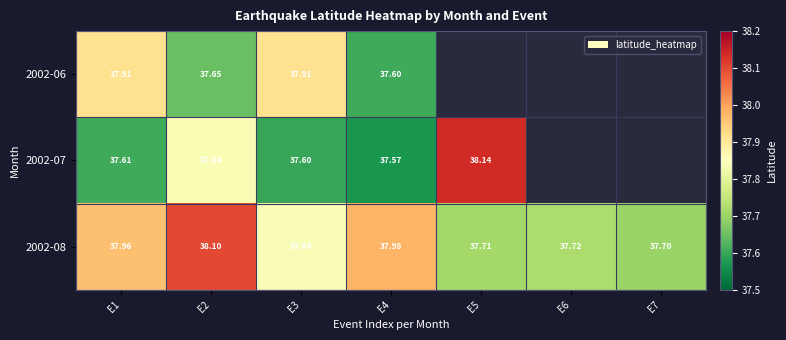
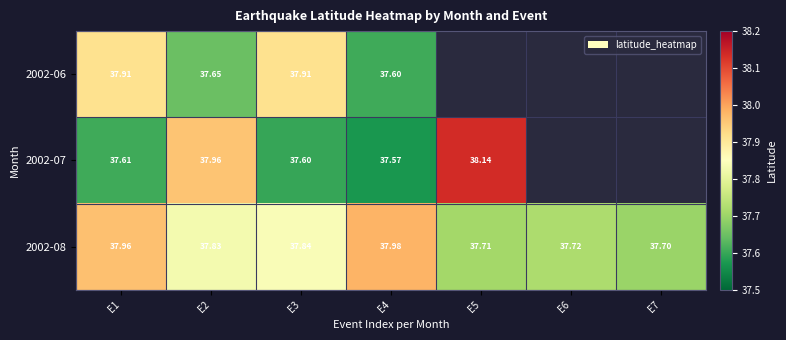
  {
    "2002-06": {
      "E1": 37.91,
      "E2": 37.65,
      "E3": 37.91,
      "E4": 37.60
    },
    "2002-07": {
      "E1": 37.61,
-     "E2": 37.84,
+     "E2": 37.96,
      "E3": 37.60,
      "E4": 37.57,
      "E5": 38.14
    },
    "2002-08": {
      "E1": 37.96,
-     "E2": 38.10,
+     "E2": 37.83,
      "E3": 37.84,
      "E4": 37.98,
      "E5": 37.71,
      "E6": 37.72,
      "E7": 37.70
    }
  }
